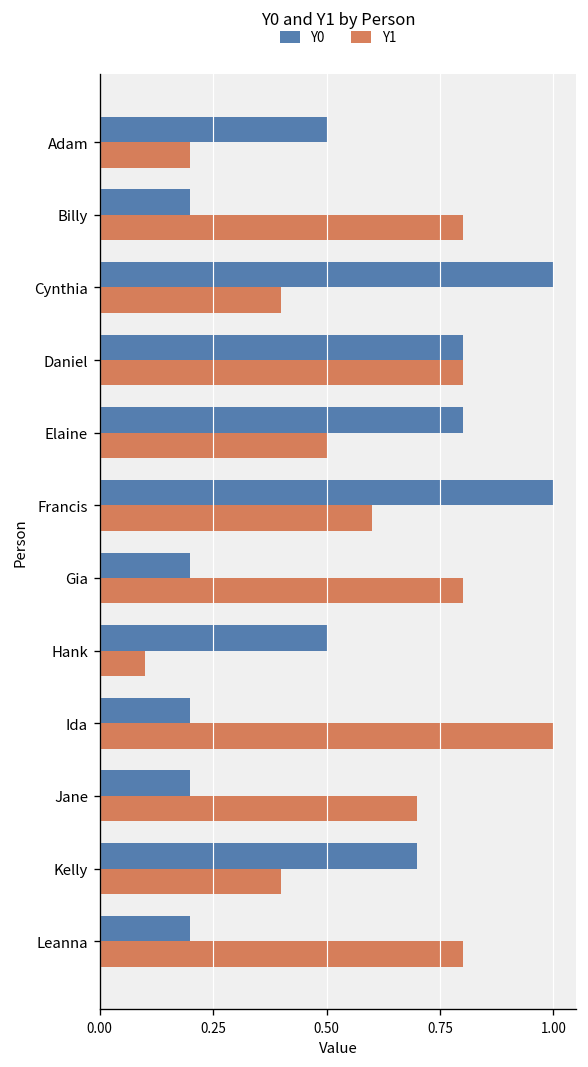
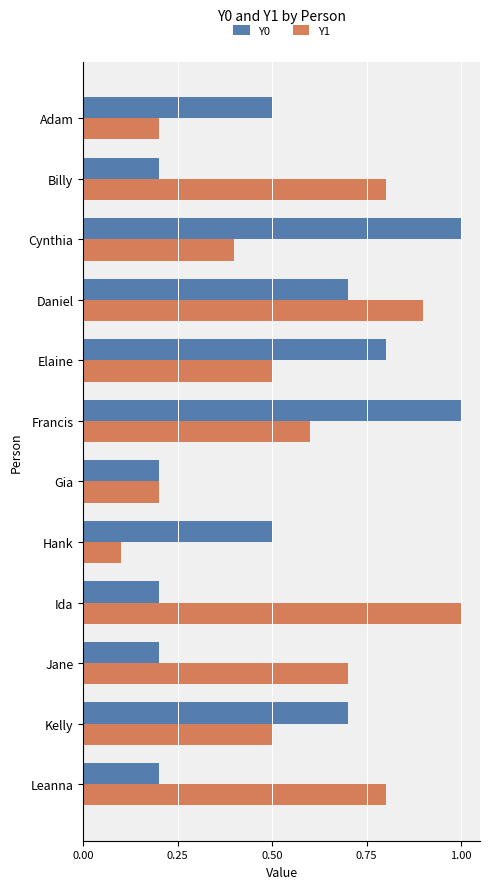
  {
    "Y0": {
      "Adam": 0.50,
      "Billy": 0.20,
      "Cynthia": 1.00,
-     "Daniel": 0.80,
+     "Daniel": 0.70,
      "Elaine": 0.80,
      "Francis": 1.00,
      "Gia": 0.20,
      "Hank": 0.50,
      "Ida": 0.20,
      "Jane": 0.20,
      "Kelly": 0.70,
      "Leanna": 0.20
    },
    "Y1": {
      "Adam": 0.20,
      "Billy": 0.80,
      "Cynthia": 0.40,
-     "Daniel": 0.80,
+     "Daniel": 0.90,
      "Elaine": 0.50,
      "Francis": 0.60,
-     "Gia": 0.80,
+     "Gia": 0.20,
      "Hank": 0.10,
      "Ida": 1.00,
      "Jane": 0.70,
-     "Kelly": 0.40,
+     "Kelly": 0.50,
      "Leanna": 0.80
    }
  }
